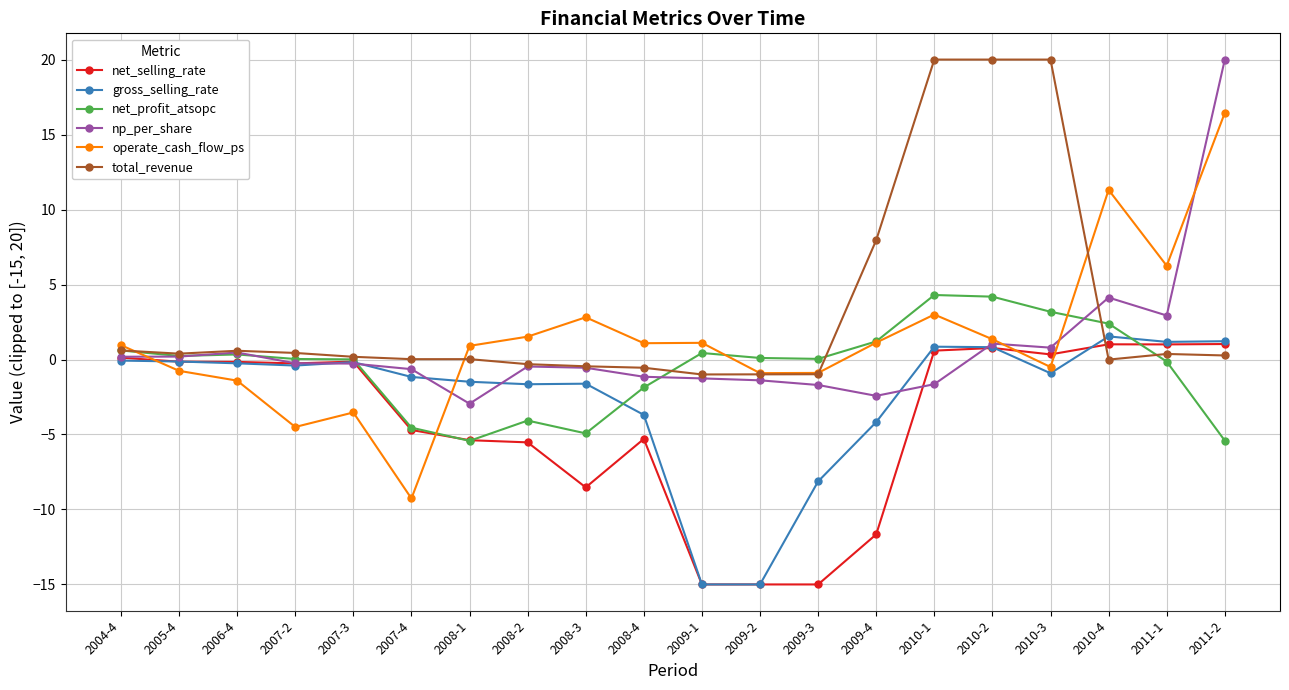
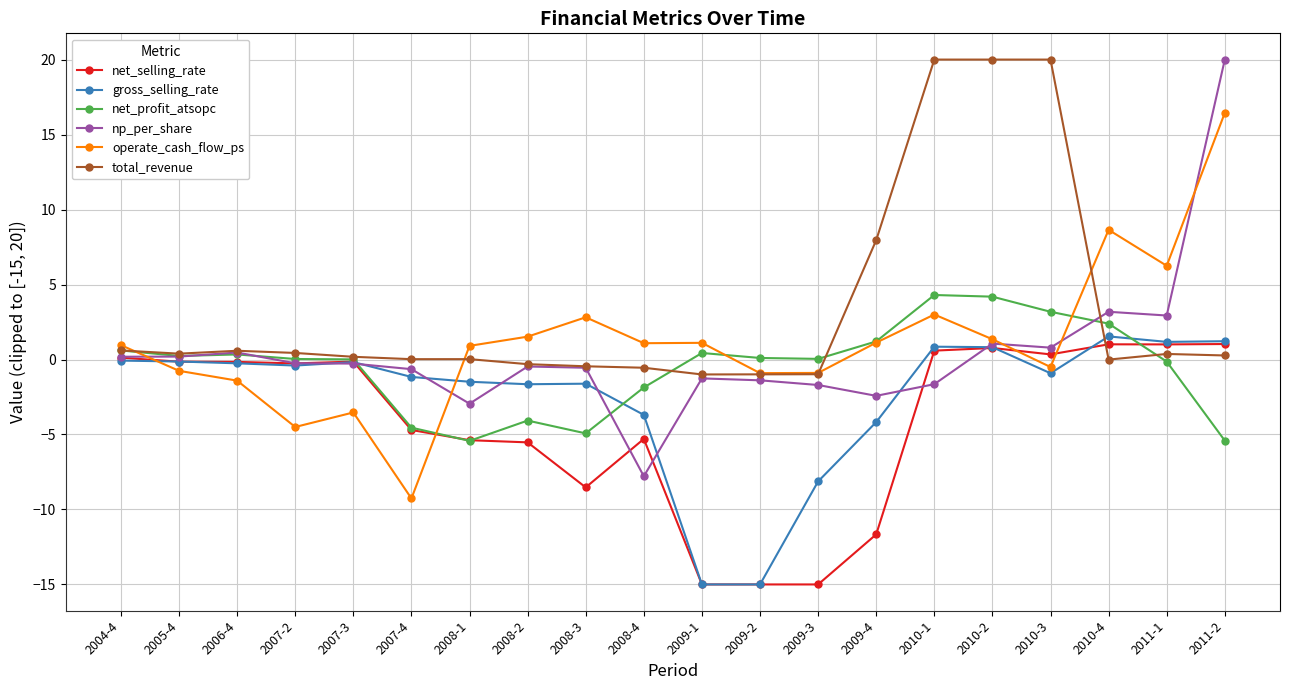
  {
    "net_selling_rate": {
      "2008-2": -5.5,
      "2008-3": -8.5,
      "2008-4": -5.3,
      "2009-3": -15.0,
      "2009-4": -11.7,
      "2010-1": 0.6,
      "2010-3": 0.3,
      "2010-4": 1.0,
      "2011-2": 1.0
    },
    "gross_selling_rate": {
      "2004-4": -0.1,
      "2007-4": -1.2,
      "2008-1": -1.5,
      "2008-2": -1.6,
      "2008-3": -1.6,
      "2008-4": -3.7,
      "2009-3": -8.1,
      "2009-4": -4.2,
      "2010-1": 0.9,
      "2010-3": -0.9,
      "2010-4": 1.5,
      "2011-2": 1.2
    },
    "net_profit_atsopc": {
      "2007-2": 0.0,
      "2008-2": -4.1,
      "2008-3": -4.9,
      "2008-4": -1.9,
      "2009-1": 0.4,
      "2009-2": 0.1,
      "2009-3": 0.0,
      "2010-1": 4.3,
      "2010-2": 4.2,
      "2010-3": 3.2,
      "2010-4": 2.4,
      "2011-1": -0.1,
      "2011-2": -5.4
    },
    "np_per_share": {
      "2007-4": -0.6,
      "2008-1": -2.9,
-     "2008-4": -1.2,
+     "2008-4": -7.8,
      "2009-1": -1.3,
      "2009-2": -1.4,
      "2009-3": -1.7,
      "2009-4": -2.4,
      "2010-1": -1.6,
      "2010-2": 1.1,
      "2010-3": 0.8,
-     "2010-4": 4.1,
+     "2010-4": 3.2,
      "2011-1": 2.9,
      "2011-2": 20.0
    },
    "operate_cash_flow_ps": {
      "2004-4": 1.0,
      "2005-4": -0.8,
      "2006-4": -1.4,
      "2007-2": -4.5,
      "2007-3": -3.5,
      "2007-4": -9.3,
      "2008-1": 0.9,
      "2008-2": 1.5,
      "2008-3": 2.8,
      "2008-4": 1.1,
      "2009-1": 1.1,
      "2010-1": 3.0,
      "2010-2": 1.3,
      "2010-3": -0.5,
-     "2010-4": 11.3,
+     "2010-4": 8.6,
      "2011-1": 6.2,
      "2011-2": 16.4
    },
    "total_revenue": {
      "2007-2": 0.4,
      "2007-3": 0.2,
      "2007-4": 0.0,
      "2008-1": 0.0,
      "2008-4": -0.5,
      "2009-1": -1.0,
      "2009-4": 8.0,
      "2010-1": 20.0,
      "2010-2": 20.0,
      "2010-3": 20.0,
      "2010-4": 0.0,
      "2011-1": 0.4,
      "2011-2": 0.3
    }
  }
